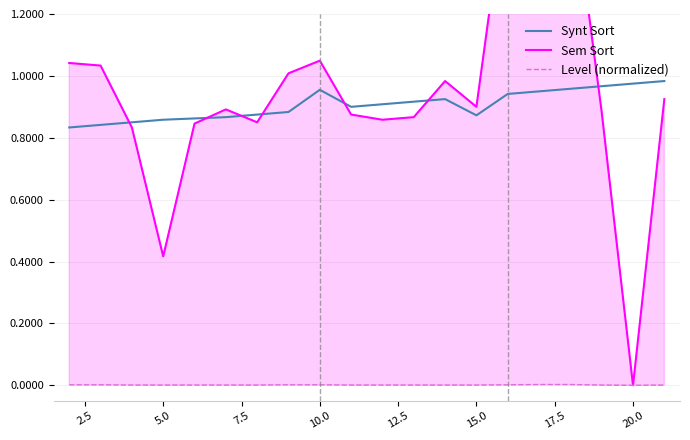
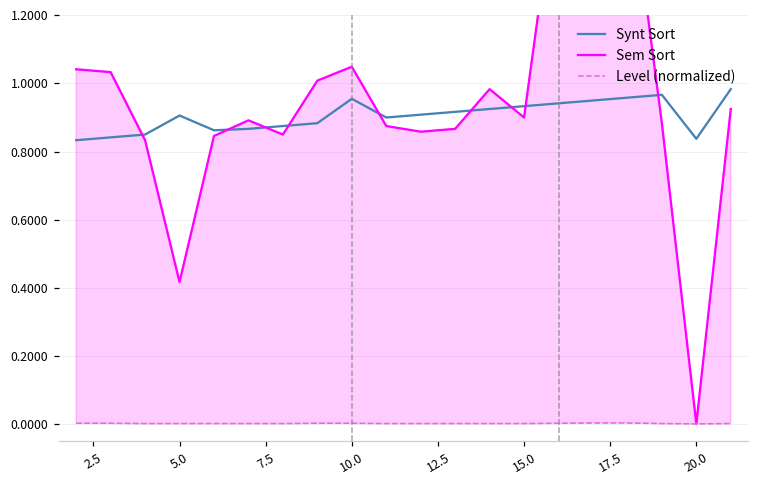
  {
    "Synt Sort": {
-     "5.0": 0.86,
+     "5.0": 0.91,
      "10.0": 0.96,
-     "15.0": 0.87,
-     "20.0": 0.98
+     "15.0": 0.93,
+     "20.0": 0.84
    },
    "Sem Sort": {
      "5.0": 0.42,
      "10.0": 1.05,
      "15.0": 0.90
    },
    "Level (normalized)": {
      "5.0": 0.00,
      "10.0": 0.00,
      "15.0": 0.00
    }
  }
